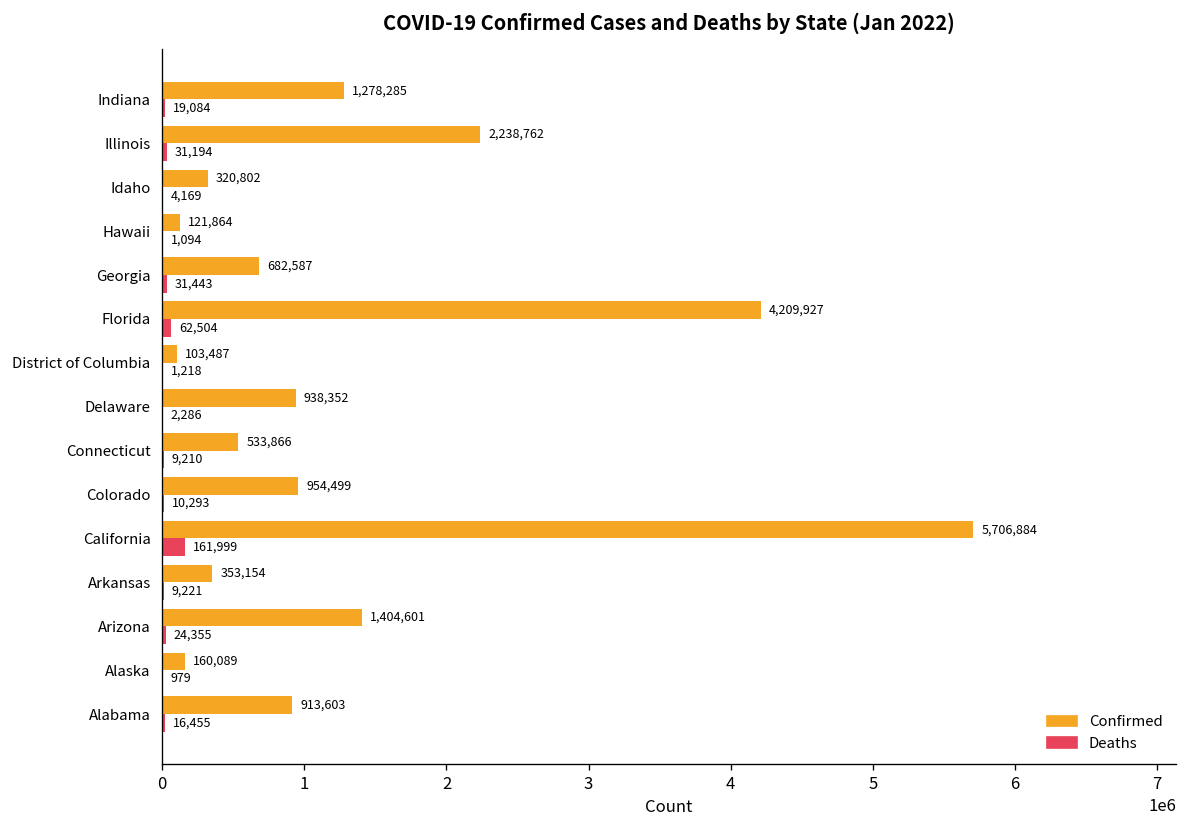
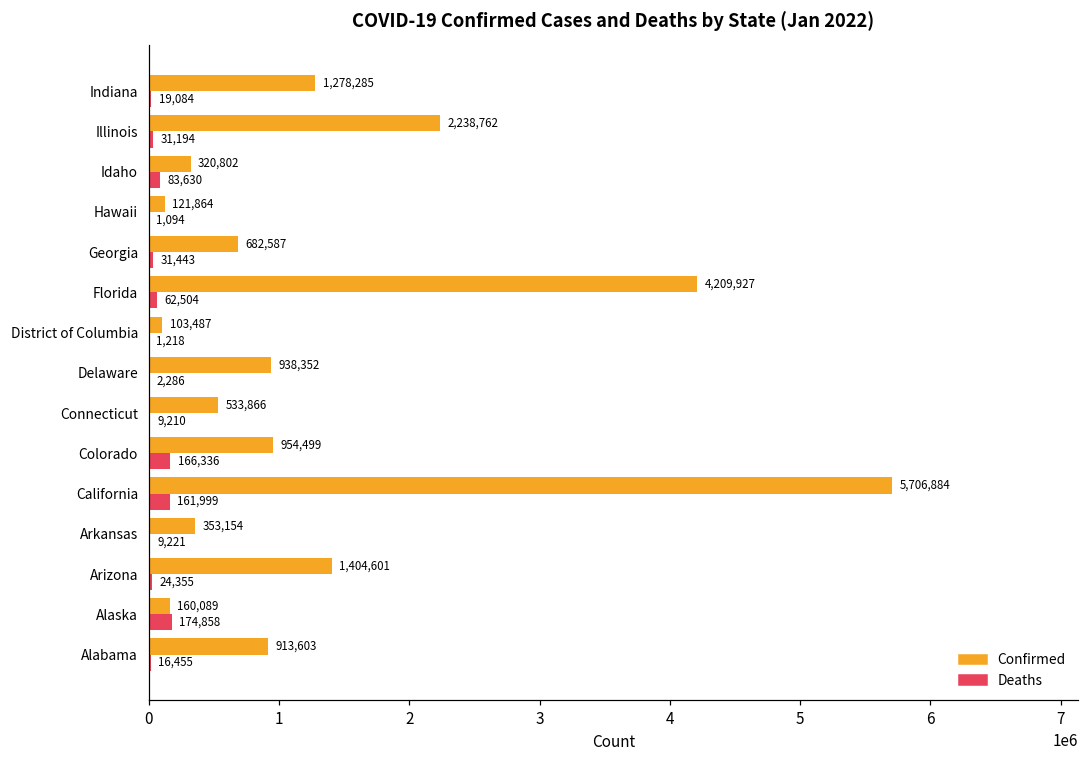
  {
    "Confirmed": {
      "Indiana": "1,278,285",
      "Illinois": "2,238,762",
      "Idaho": "320,802",
      "Hawaii": "121,864",
      "Georgia": "682,587",
      "Florida": "4,209,927",
      "District of Columbia": "103,487",
      "Delaware": "938,352",
      "Connecticut": "533,866",
      "Colorado": "954,499",
      "California": "5,706,884",
      "Arkansas": "353,154",
      "Arizona": "1,404,601",
      "Alaska": "160,089",
      "Alabama": "913,603"
    },
    "Deaths": {
      "Indiana": "19,084",
      "Illinois": "31,194",
-     "Idaho": "4,169",
+     "Idaho": "83,630",
      "Hawaii": "1,094",
      "Georgia": "31,443",
      "Florida": "62,504",
      "District of Columbia": "1,218",
      "Delaware": "2,286",
      "Connecticut": "9,210",
-     "Colorado": "10,293",
+     "Colorado": "166,336",
      "California": "161,999",
      "Arkansas": "9,221",
      "Arizona": "24,355",
-     "Alaska": "979",
+     "Alaska": "174,858",
      "Alabama": "16,455"
    }
  }
